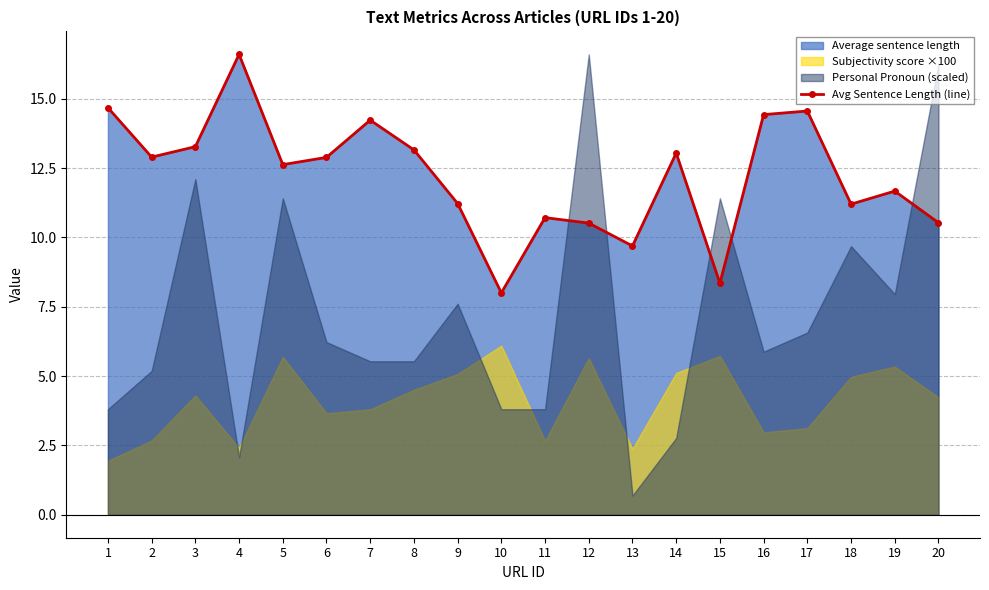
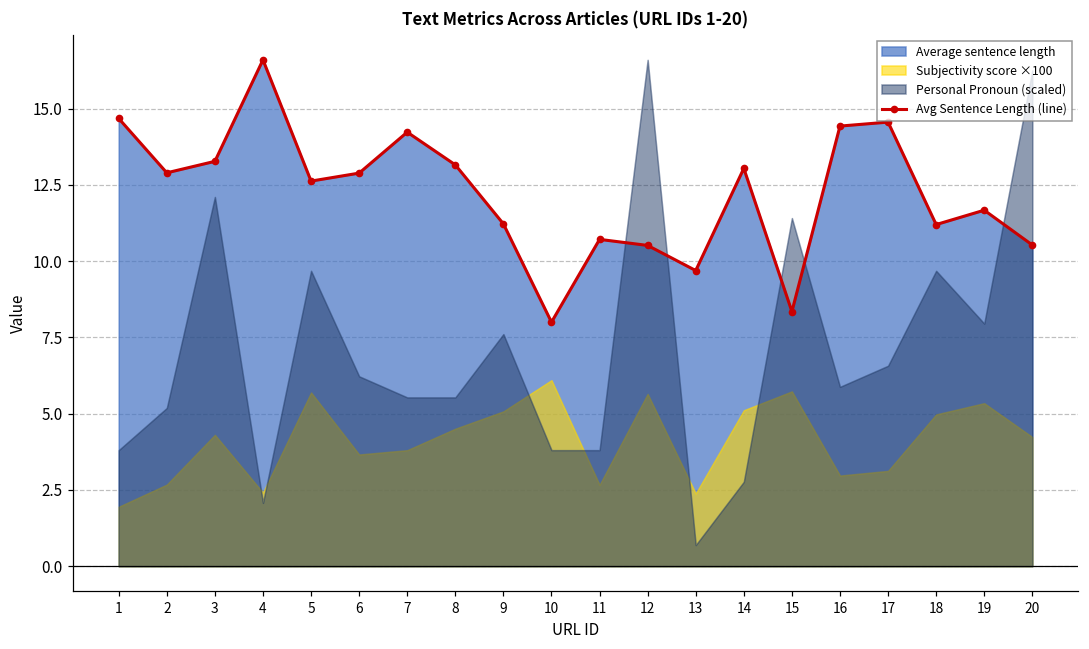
  {
    "Average sentence length": {
      "1": 14.7,
      "2": 12.9,
      "3": 13.3,
      "4": 16.6,
      "5": 12.6,
      "6": 12.9,
      "7": 14.2,
      "8": 13.2,
      "9": 11.2,
      "10": 8.0,
      "11": 10.7,
      "12": 10.5,
      "13": 9.7,
      "14": 13.0,
      "15": 8.3,
      "16": 14.4,
      "17": 14.6,
      "18": 11.2,
      "19": 11.7,
      "20": 10.5
    },
    "Subjectivity score ×100": {
      "1": 1.9,
      "2": 2.7,
      "3": 4.3,
      "4": 2.4,
      "5": 5.7,
      "6": 3.7,
      "7": 3.8,
      "8": 4.5,
      "9": 5.1,
      "10": 6.1,
      "11": 2.7,
      "12": 5.6,
      "13": 2.4,
      "14": 5.1,
      "15": 5.7,
      "16": 3.0,
      "17": 3.1,
      "18": 5.0,
      "19": 5.3,
      "20": 4.2
    },
    "Personal Pronoun (scaled)": {
      "1": 3.8,
      "2": 5.2,
      "3": 12.1,
      "4": 2.1,
-     "5": 11.4,
+     "5": 9.7,
      "6": 6.2,
      "7": 5.5,
      "8": 5.5,
      "9": 7.6,
      "10": 3.8,
      "11": 3.8,
      "12": 16.6,
      "13": 0.7,
      "14": 2.8,
      "15": 11.4,
      "16": 5.9,
      "17": 6.6,
      "18": 9.7,
      "19": 8.0
    }
  }
